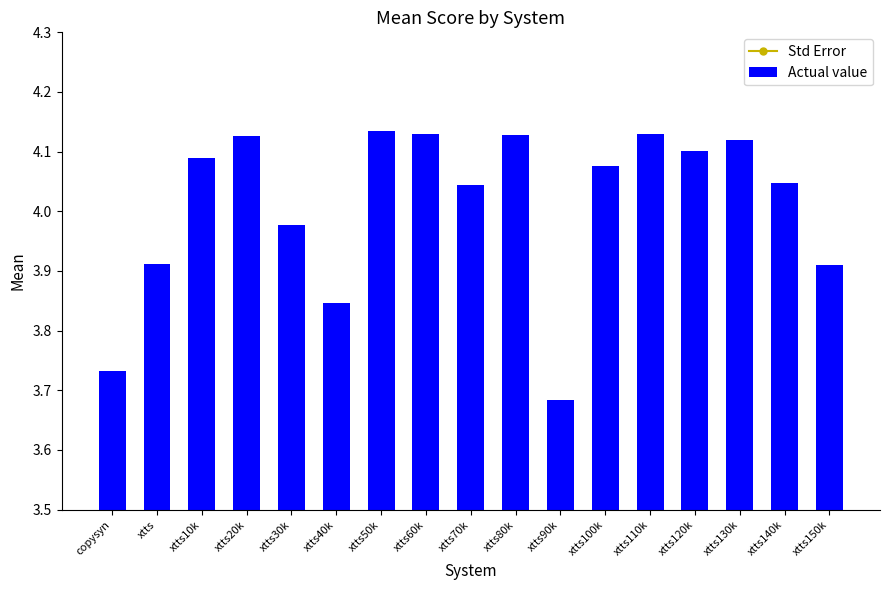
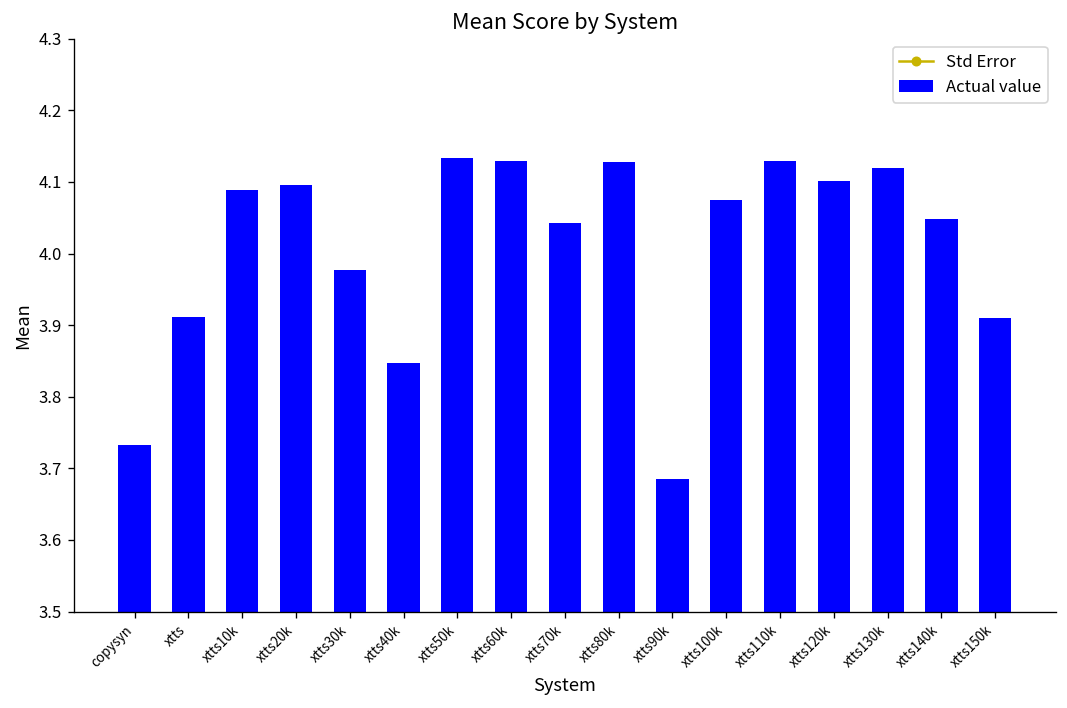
  {
    "Actual value": {
      "copysyn": 3.73,
      "xtts": 3.91,
      "xtts10k": 4.09,
-     "xtts20k": 4.13,
+     "xtts20k": 4.10,
      "xtts30k": 3.98,
      "xtts40k": 3.85,
      "xtts50k": 4.13,
      "xtts60k": 4.13,
      "xtts70k": 4.04,
      "xtts80k": 4.13,
      "xtts90k": 3.68,
      "xtts100k": 4.08,
      "xtts110k": 4.13,
      "xtts120k": 4.10,
      "xtts130k": 4.12,
      "xtts140k": 4.05,
      "xtts150k": 3.91
    }
  }
